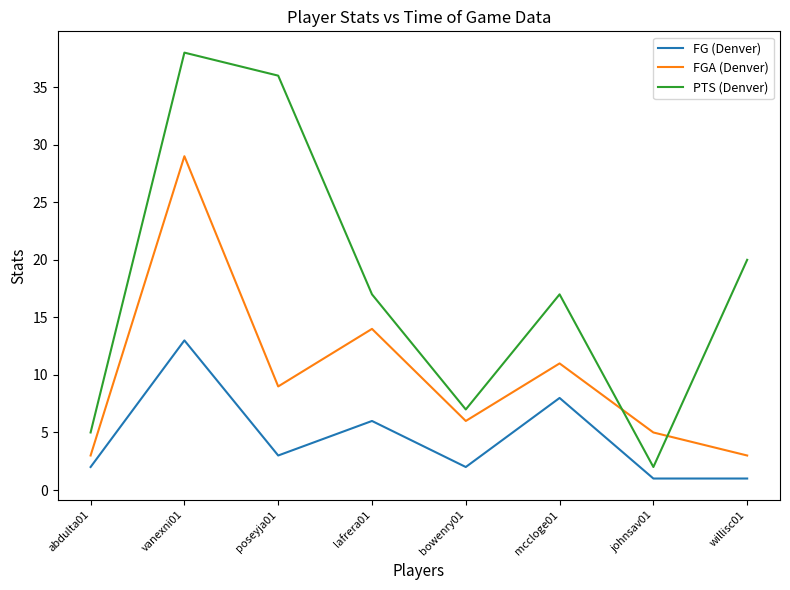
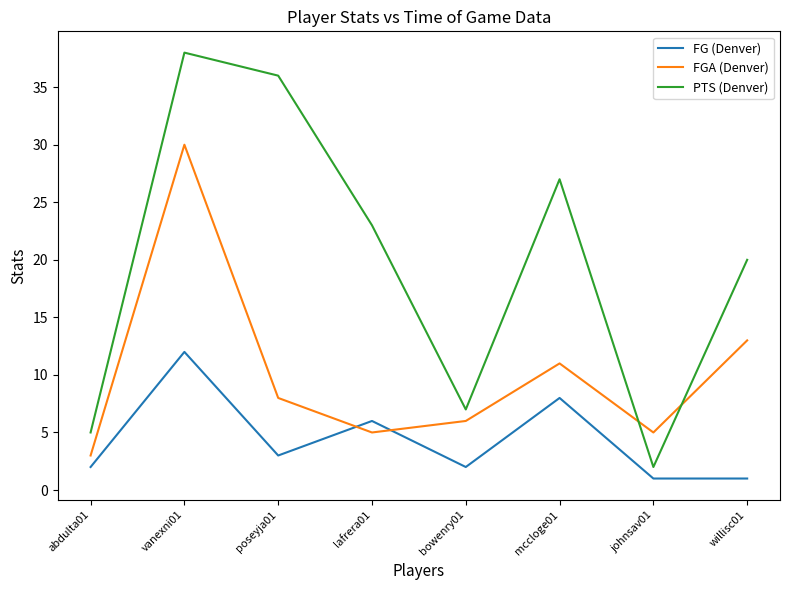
  {
    "FG (Denver)": {
      "abdulta01": 2,
-     "vanexni01": 13,
+     "vanexni01": 12,
      "poseyja01": 3,
      "lafrera01": 6,
      "bowenry01": 2,
      "mccloge01": 8,
      "johnsav01": 1,
      "willisc01": 1
    },
    "FGA (Denver)": {
      "abdulta01": 3,
-     "vanexni01": 29,
-     "poseyja01": 9,
-     "lafrera01": 14,
+     "vanexni01": 30,
+     "poseyja01": 8,
+     "lafrera01": 5,
      "bowenry01": 6,
      "mccloge01": 11,
      "johnsav01": 5,
-     "willisc01": 3
+     "willisc01": 13
    },
    "PTS (Denver)": {
      "abdulta01": 5,
      "vanexni01": 38,
      "poseyja01": 36,
-     "lafrera01": 17,
+     "lafrera01": 23,
      "bowenry01": 7,
-     "mccloge01": 17,
+     "mccloge01": 27,
      "johnsav01": 2,
      "willisc01": 20
    }
  }
